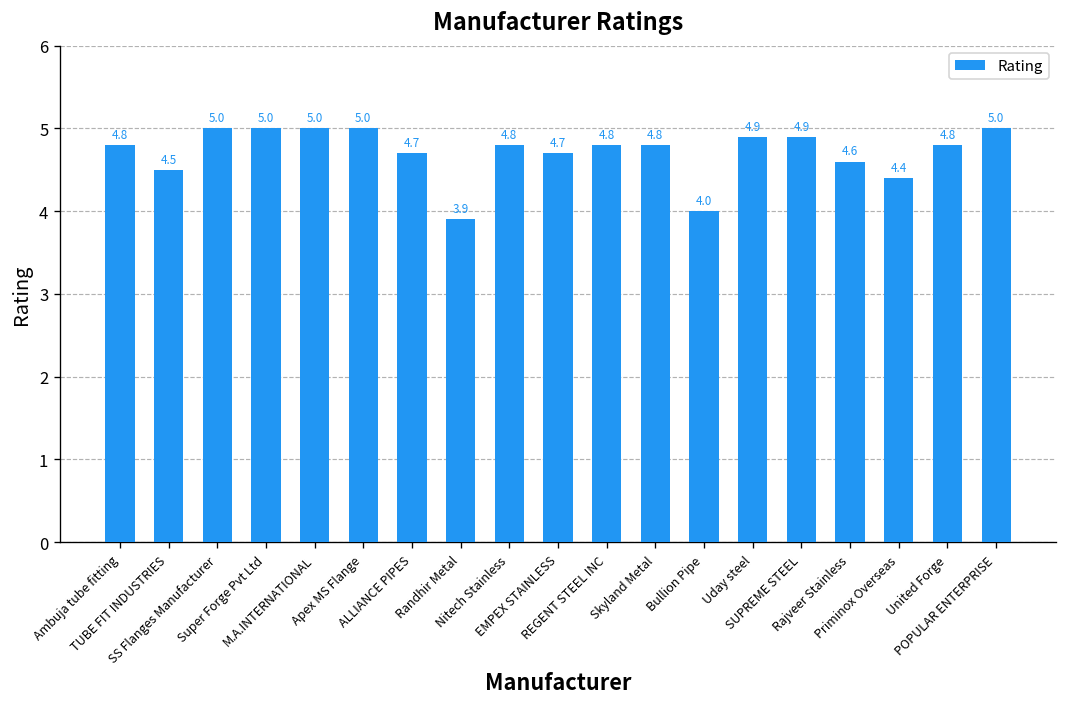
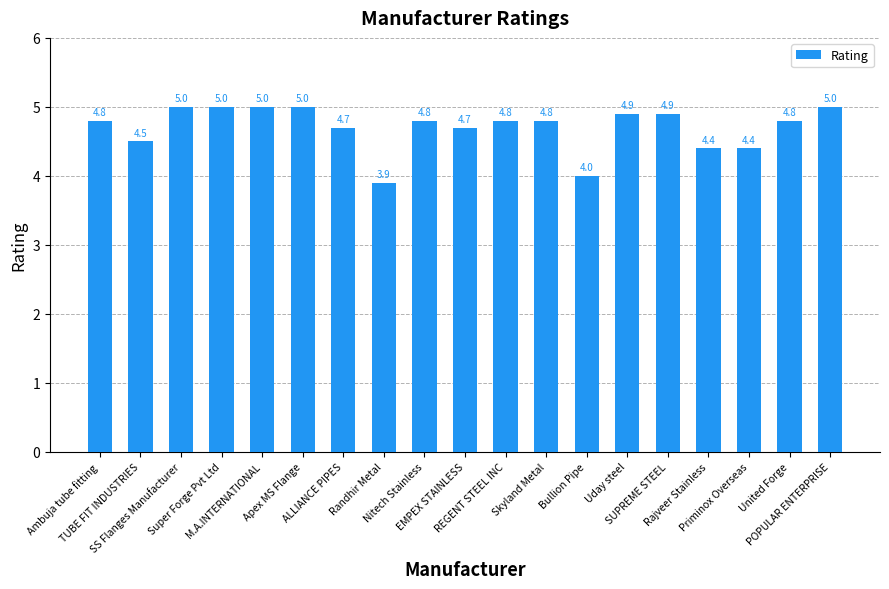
  {
    "Ambuja tube fitting": 4.8,
    "TUBE FIT INDUSTRIES": 4.5,
    "SS Flanges Manufacturer": 5.0,
    "Super Forge Pvt Ltd": 5.0,
    "M.A.INTERNATIONAL": 5.0,
    "Apex MS Flange": 5.0,
    "ALLIANCE PIPES": 4.7,
    "Randhir Metal": 3.9,
    "Nitech Stainless": 4.8,
    "EMPEX STAINLESS": 4.7,
    "REGENT STEEL INC": 4.8,
    "Skyland Metal": 4.8,
    "Bullion Pipe": 4.0,
    "Uday steel": 4.9,
    "SUPREME STEEL": 4.9,
-   "Rajveer Stainless": 4.6,
+   "Rajveer Stainless": 4.4,
    "Priminox Overseas": 4.4,
    "United Forge": 4.8,
    "POPULAR ENTERPRISE": 5.0
  }
